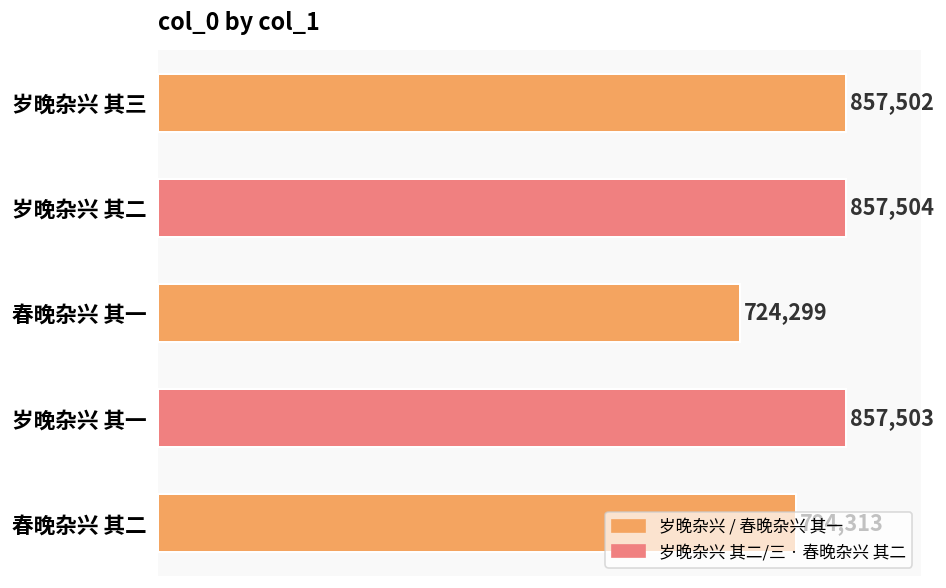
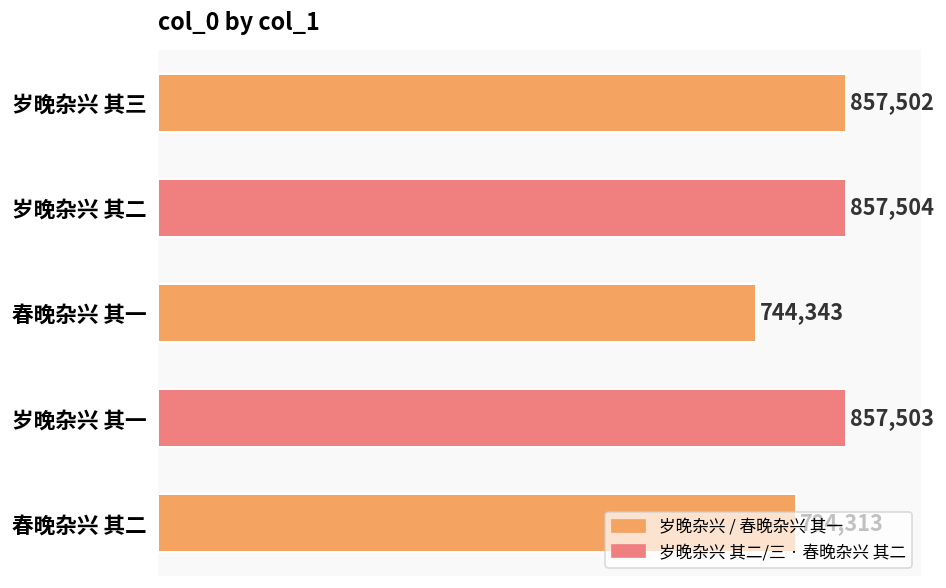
  {
    "岁晚杂兴 其三": "857,502",
    "岁晚杂兴 其二": "857,504",
-   "春晚杂兴 其一": "724,299",
+   "春晚杂兴 其一": "744,343",
    "岁晚杂兴 其一": "857,503"
  }
